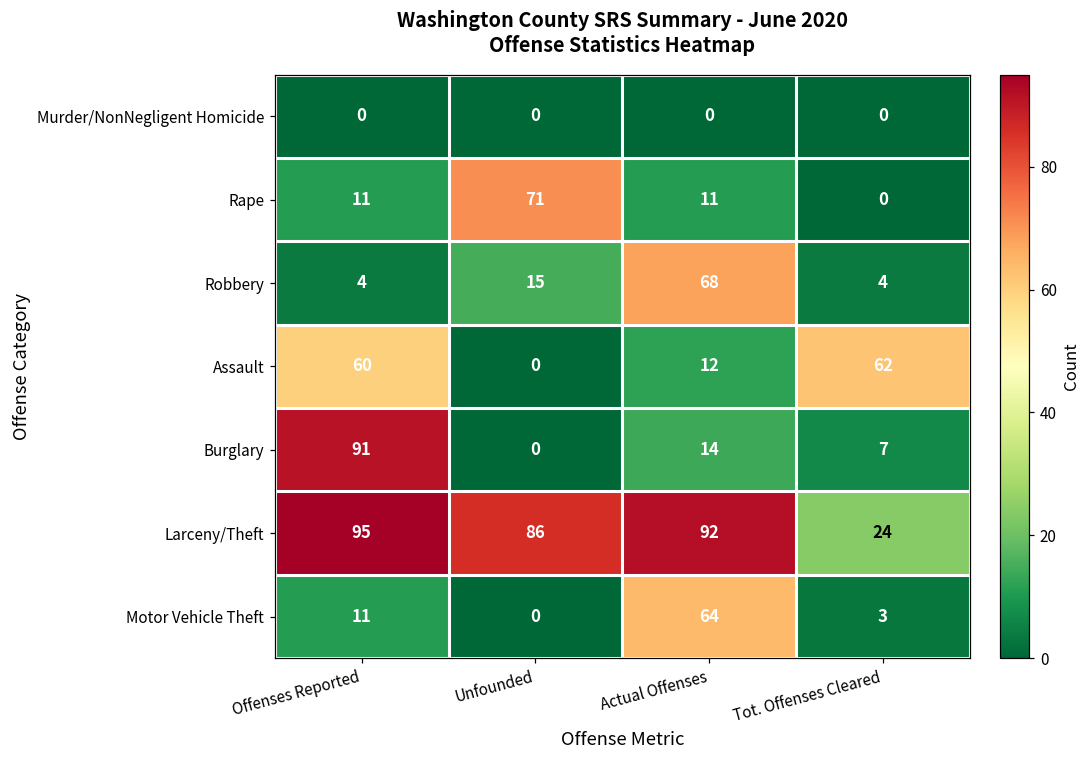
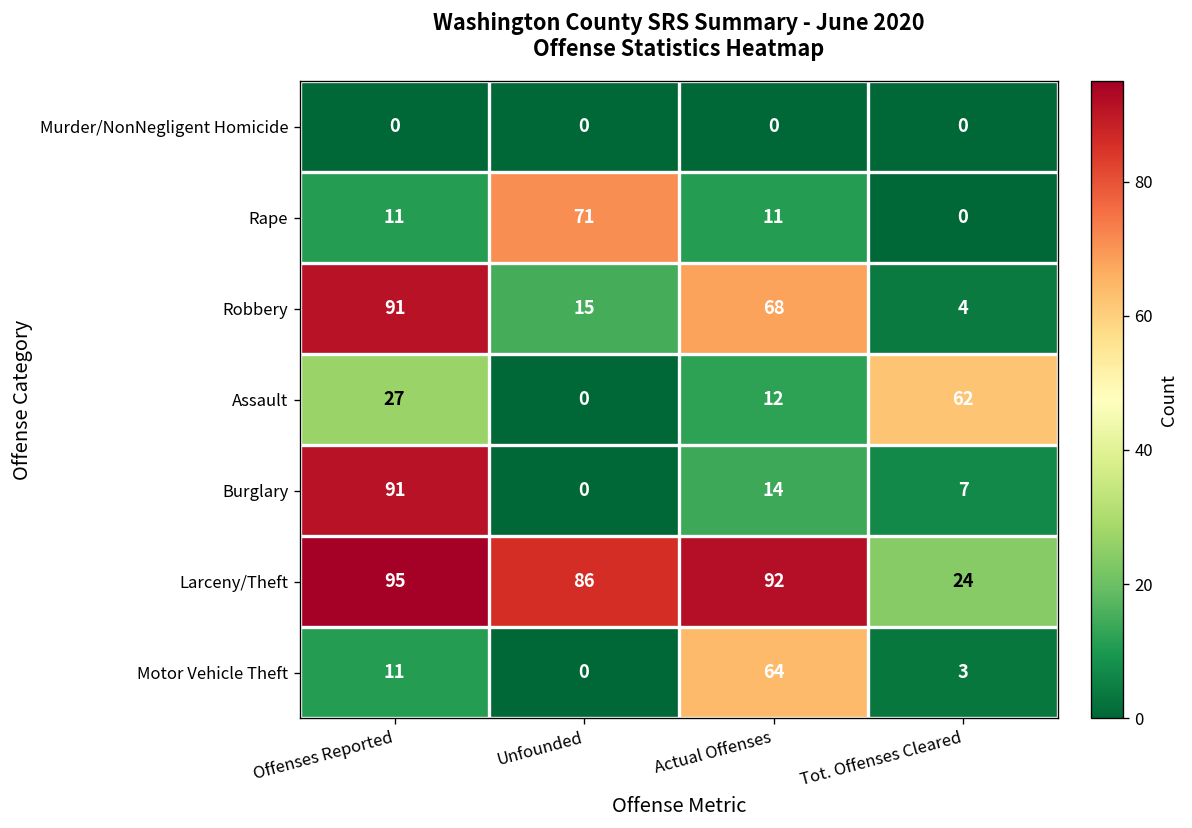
  {
    "Murder/NonNegligent Homicide": {
      "Offenses Reported": 0,
      "Unfounded": 0,
      "Actual Offenses": 0,
      "Tot. Offenses Cleared": 0
    },
    "Rape": {
      "Offenses Reported": 11,
      "Unfounded": 71,
      "Actual Offenses": 11,
      "Tot. Offenses Cleared": 0
    },
    "Robbery": {
-     "Offenses Reported": 4,
+     "Offenses Reported": 91,
      "Unfounded": 15,
      "Actual Offenses": 68,
      "Tot. Offenses Cleared": 4
    },
    "Assault": {
-     "Offenses Reported": 60,
+     "Offenses Reported": 27,
      "Unfounded": 0,
      "Actual Offenses": 12,
      "Tot. Offenses Cleared": 62
    },
    "Burglary": {
      "Offenses Reported": 91,
      "Unfounded": 0,
      "Actual Offenses": 14,
      "Tot. Offenses Cleared": 7
    },
    "Larceny/Theft": {
      "Offenses Reported": 95,
      "Unfounded": 86,
      "Actual Offenses": 92,
      "Tot. Offenses Cleared": 24
    },
    "Motor Vehicle Theft": {
      "Offenses Reported": 11,
      "Unfounded": 0,
      "Actual Offenses": 64,
      "Tot. Offenses Cleared": 3
    }
  }
